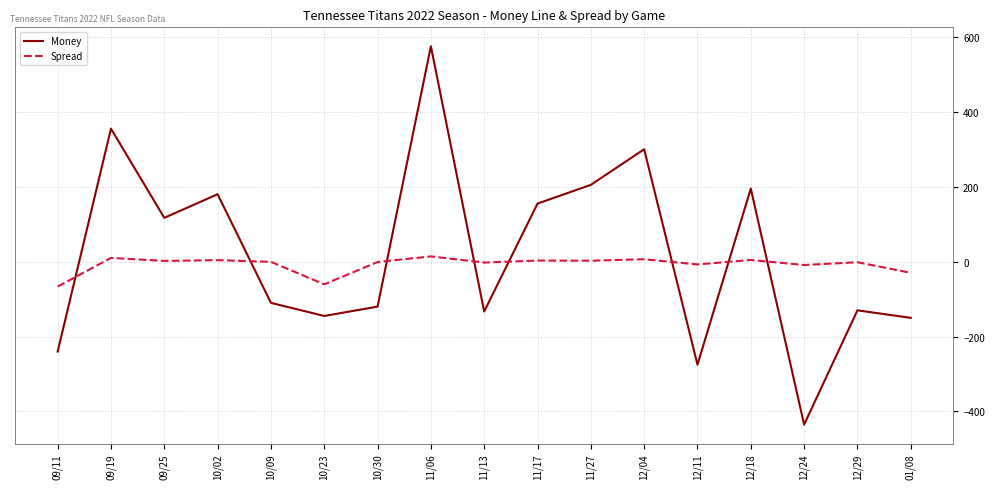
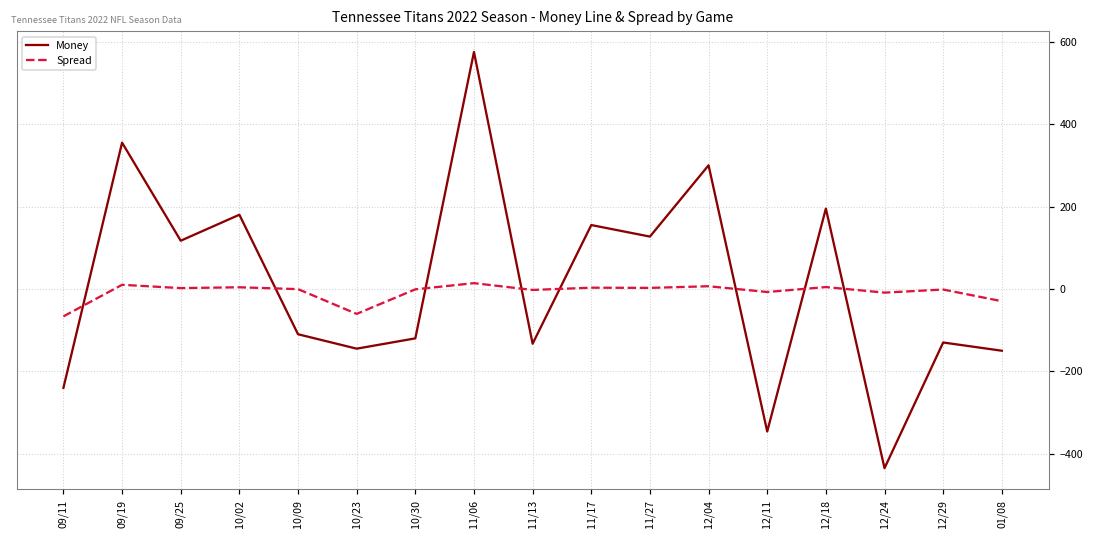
  {
    "Money": {
      "09/11": -240,
      "09/19": 360,
      "09/25": 120,
      "10/02": 180,
      "10/09": -110,
      "10/23": -150,
      "10/30": -120,
      "11/06": 580,
      "11/13": -130,
      "11/17": 160,
-     "11/27": 210,
+     "11/27": 130,
      "12/04": 300,
-     "12/11": -280,
+     "12/11": -350,
      "12/18": 200,
      "12/24": -440,
      "12/29": -130,
      "01/08": -150
    },
    "Spread": {
      "09/11": -70,
      "09/19": 10,
      "09/25": 0,
      "10/02": 0,
      "10/09": 0,
      "10/23": -60,
      "10/30": 0,
      "11/06": 10,
      "11/13": 0,
      "11/17": 0,
      "11/27": 0,
      "12/04": 10,
      "12/11": -10,
      "12/18": 0,
      "12/24": -10,
      "12/29": 0,
      "01/08": -30
    }
  }
